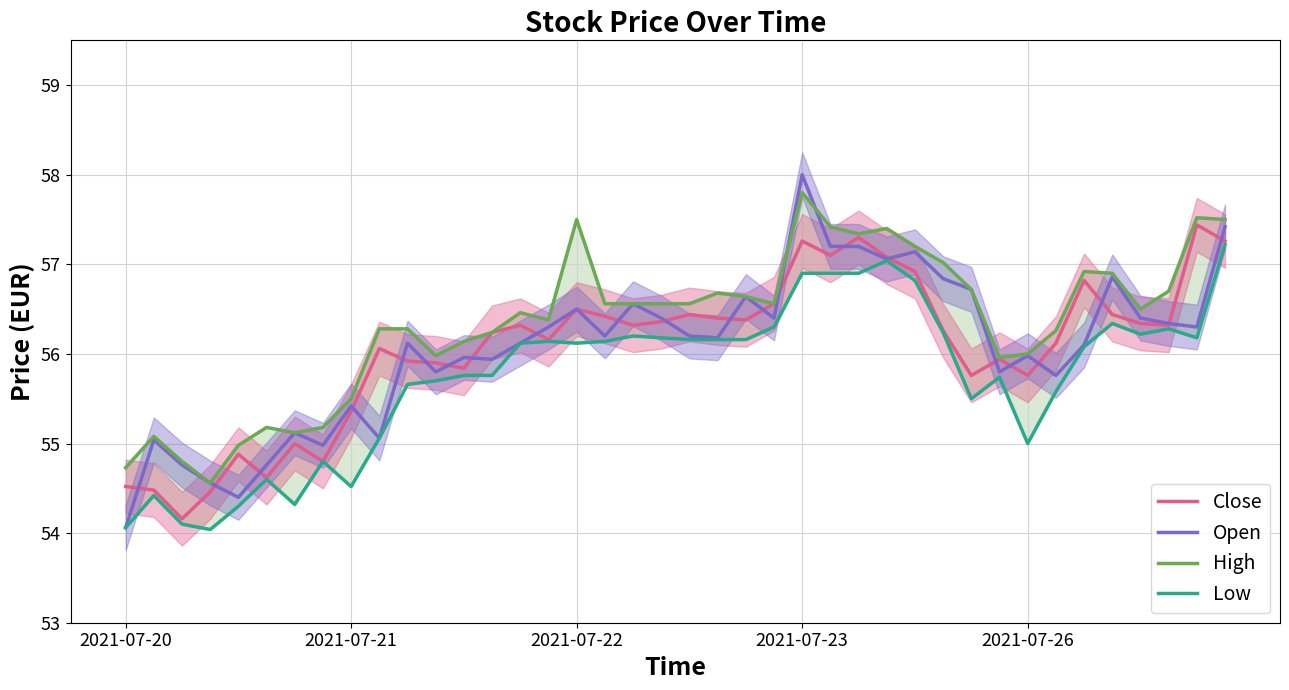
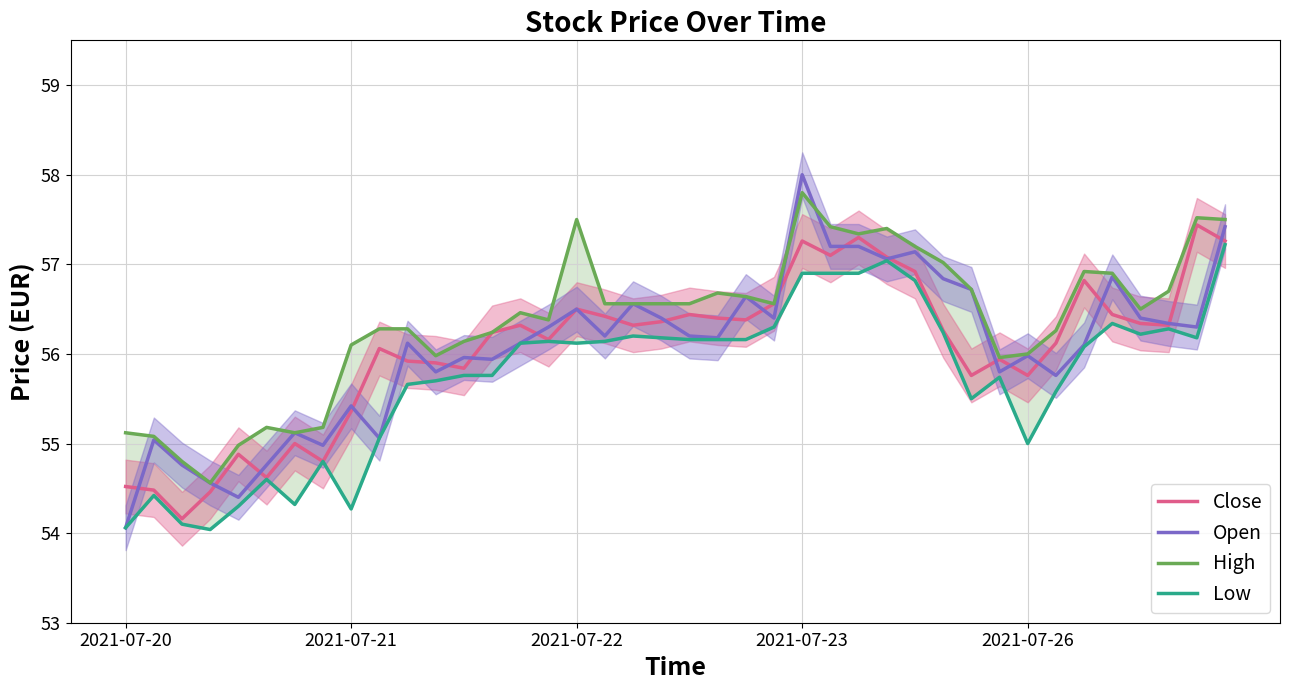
  {
    "High": {
-     "2021-07-20": 54.7,
-     "2021-07-21": 55.5,
+     "2021-07-20": 55.1,
+     "2021-07-21": 56.1,
      "2021-07-22": 57.5,
      "2021-07-23": 57.8
    },
    "Low": {
-     "2021-07-21": 54.5,
+     "2021-07-21": 54.3,
      "2021-07-22": 56.1,
      "2021-07-23": 56.9,
      "2021-07-26": 55.0
    }
  }
